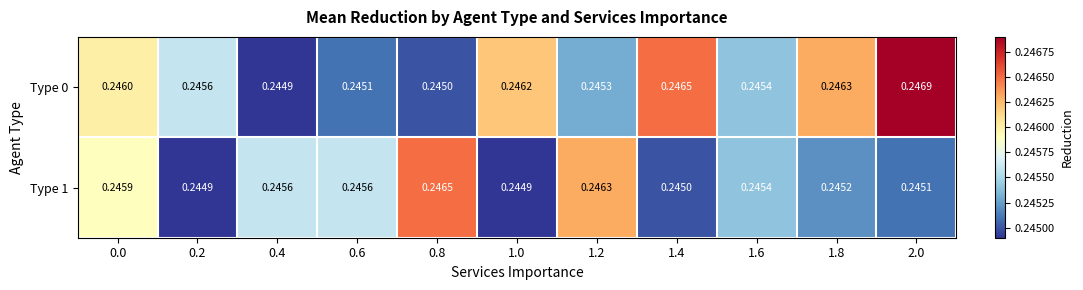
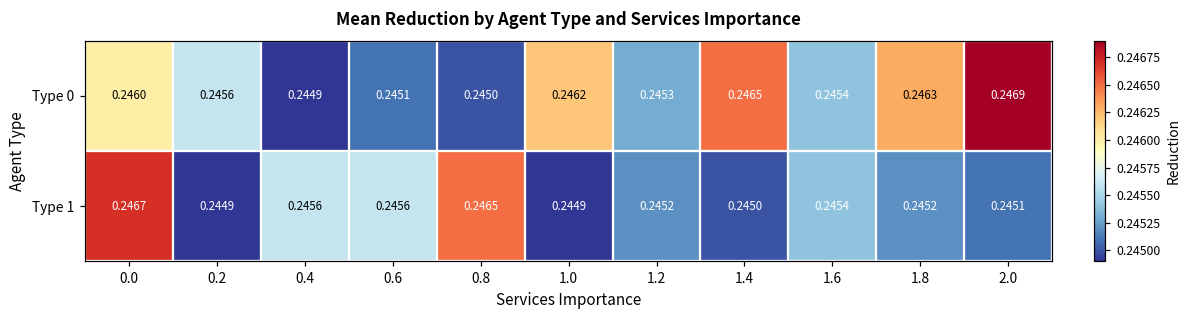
  {
    "Type 0": {
      "0.0": 0.2460,
      "0.2": 0.2456,
      "0.4": 0.2449,
      "0.6": 0.2451,
      "0.8": 0.2450,
      "1.0": 0.2462,
      "1.2": 0.2453,
      "1.4": 0.2465,
      "1.6": 0.2454,
      "1.8": 0.2463,
      "2.0": 0.2469
    },
    "Type 1": {
-     "0.0": 0.2459,
+     "0.0": 0.2467,
      "0.2": 0.2449,
      "0.4": 0.2456,
      "0.6": 0.2456,
      "0.8": 0.2465,
      "1.0": 0.2449,
-     "1.2": 0.2463,
+     "1.2": 0.2452,
      "1.4": 0.2450,
      "1.6": 0.2454,
      "1.8": 0.2452,
      "2.0": 0.2451
    }
  }
